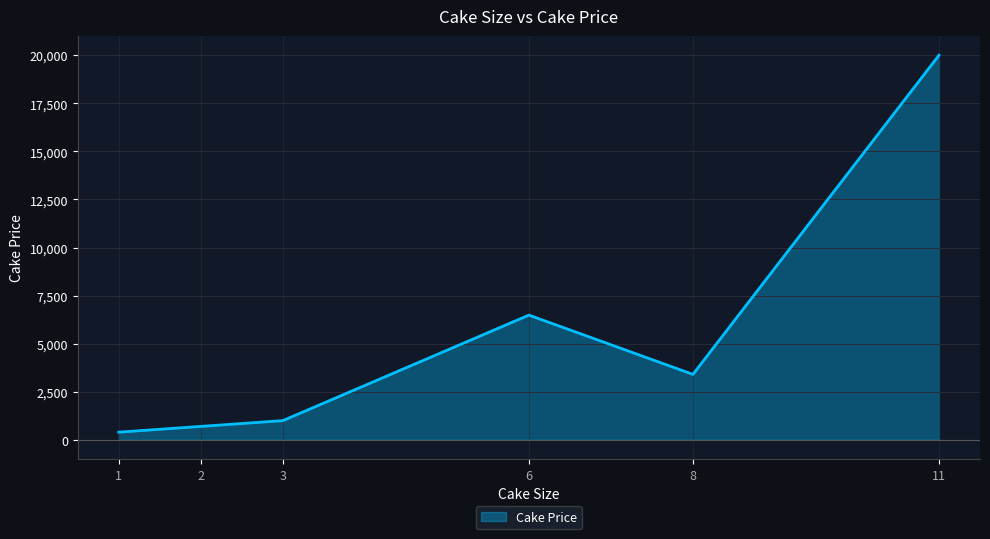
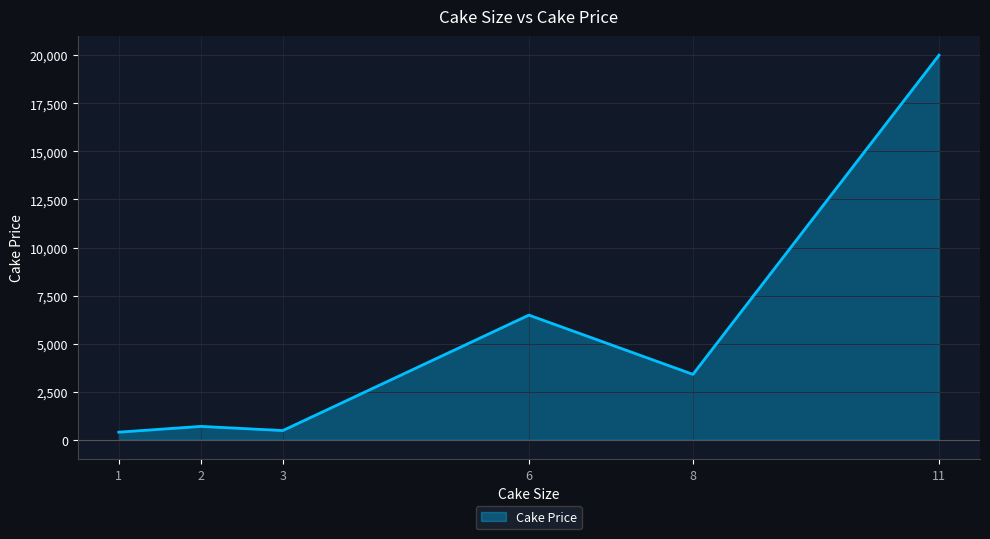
  {
    "1": "400",
    "2": "700",
-   "3": "1,000",
+   "3": "500",
    "6": "6,500",
    "8": "3,400",
    "11": "20,000"
  }
